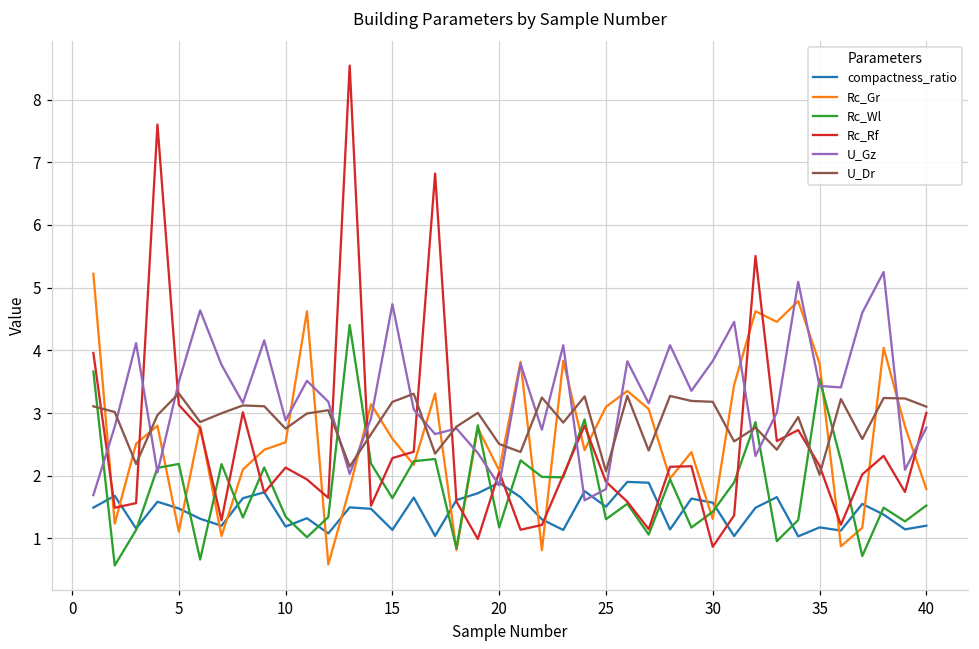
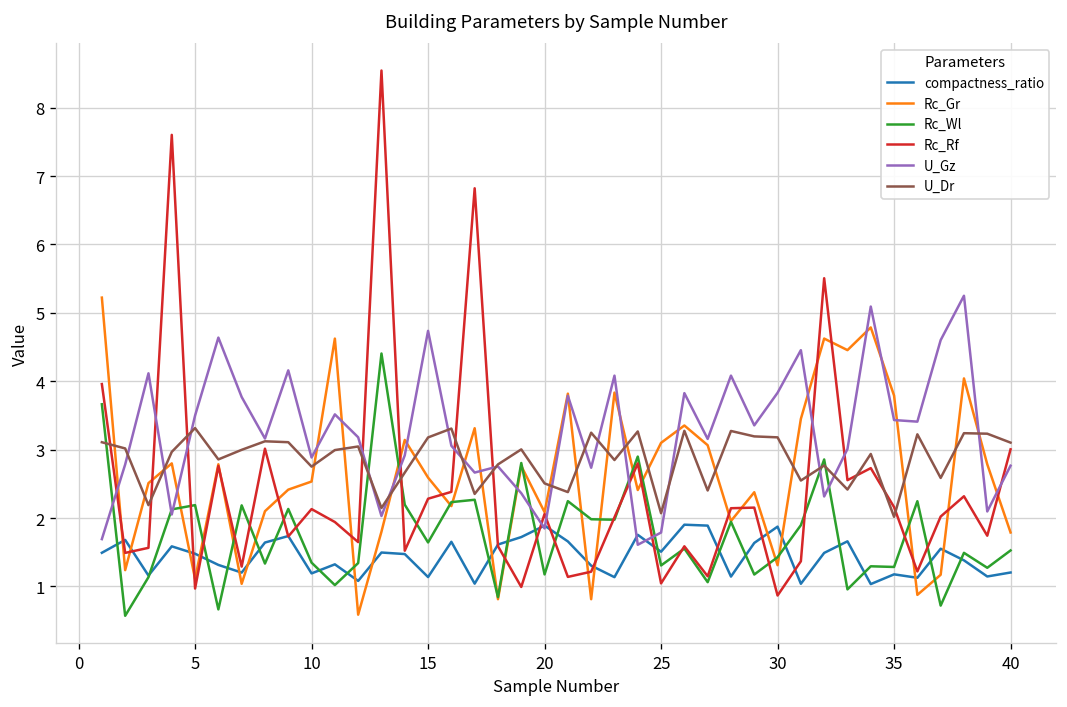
  {
    "compactness_ratio": {
      "5": 1.5,
      "10": 1.2,
      "15": 1.1,
      "25": 1.5,
-     "30": 1.6,
+     "30": 1.9,
      "35": 1.2,
      "40": 1.2
    },
    "Rc_Gr": {
      "5": 1.1,
      "10": 2.5,
      "15": 2.6,
      "25": 3.1,
      "30": 1.3,
      "35": 3.8,
      "40": 1.8
    },
    "Rc_Wl": {
      "5": 2.2,
      "10": 1.3,
      "15": 1.6,
      "20": 1.2,
      "25": 1.3,
      "30": 1.4,
-     "35": 3.5,
+     "35": 1.3,
      "40": 1.5
    },
    "Rc_Rf": {
-     "5": 3.1,
+     "5": 1.0,
      "10": 2.1,
      "15": 2.3,
-     "25": 1.9,
+     "25": 1.0,
      "30": 0.9,
      "35": 2.2,
      "40": 3.0
    },
    "U_Gz": {
      "5": 3.5,
      "10": 2.9,
      "15": 4.7,
      "25": 1.8,
      "30": 3.8,
      "35": 3.4,
      "40": 2.8
    },
    "U_Dr": {
      "5": 3.3,
      "10": 2.8,
      "15": 3.2,
      "20": 2.5,
      "25": 2.1,
      "30": 3.2,
      "35": 2.0,
      "40": 3.1
    }
  }
